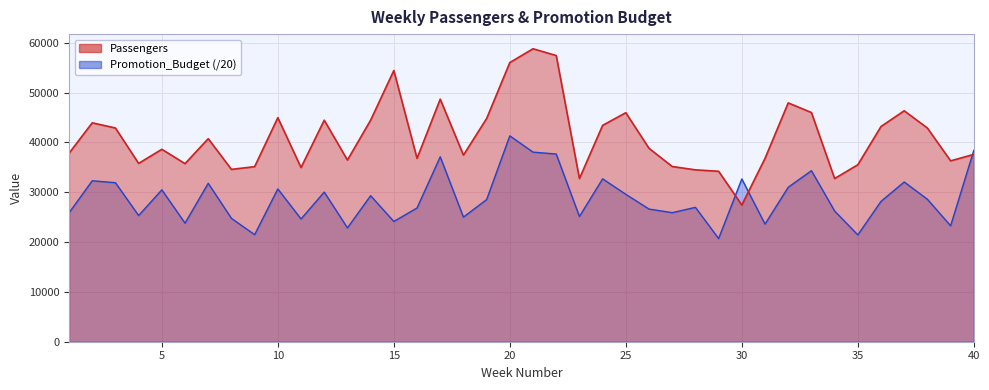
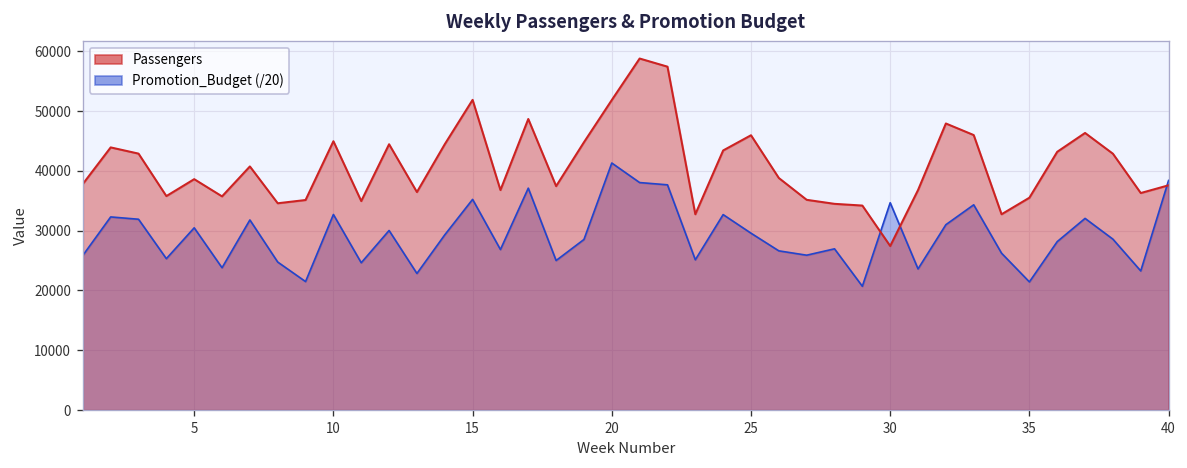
  {
    "Promotion_Budget (/20)": {
      "5": 30000,
-     "10": 31000,
-     "15": 24000,
+     "10": 33000,
+     "15": 35000,
      "20": 41000,
      "25": 30000,
-     "30": 33000,
+     "30": 35000,
      "35": 21000,
      "40": 38000
    },
    "Passengers": {
      "5": 39000,
      "10": 45000,
-     "15": 54000,
-     "20": 56000,
+     "15": 52000,
+     "20": 52000,
      "25": 46000,
      "30": 27000,
      "35": 36000,
      "40": 38000
    }
  }
